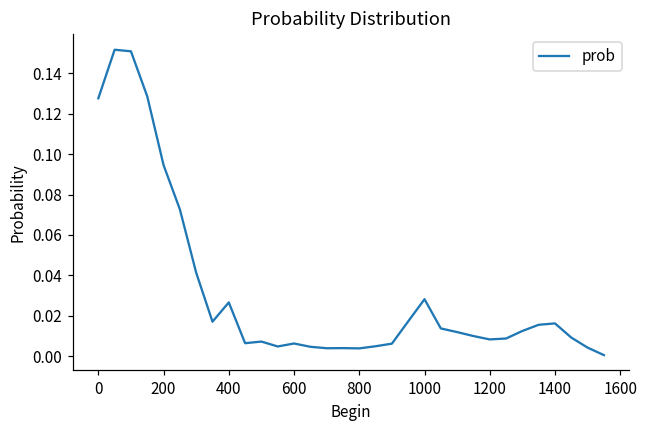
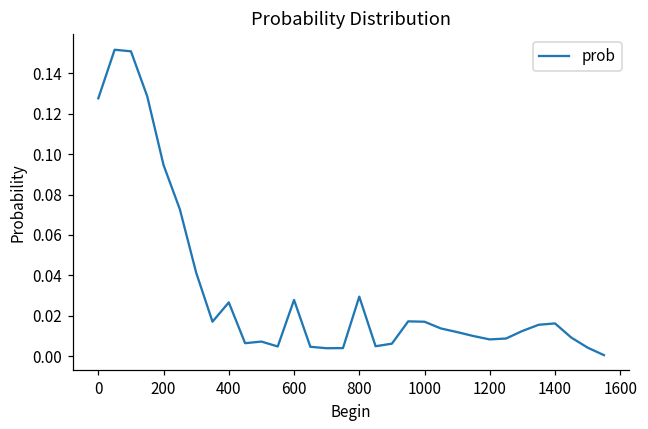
  {
    "0": 0.128,
    "200": 0.095,
    "400": 0.027,
-   "600": 0.006,
-   "800": 0.004,
-   "1000": 0.028,
+   "600": 0.028,
+   "800": 0.029,
+   "1000": 0.017,
    "1200": 0.008,
    "1400": 0.016
  }
